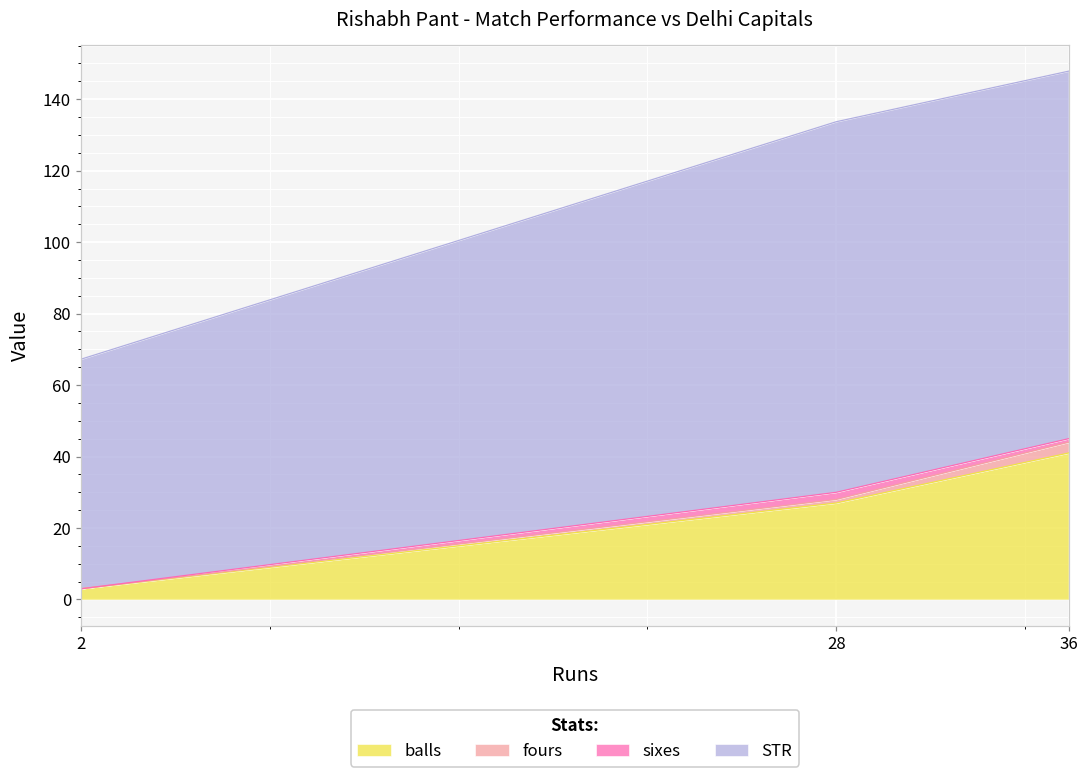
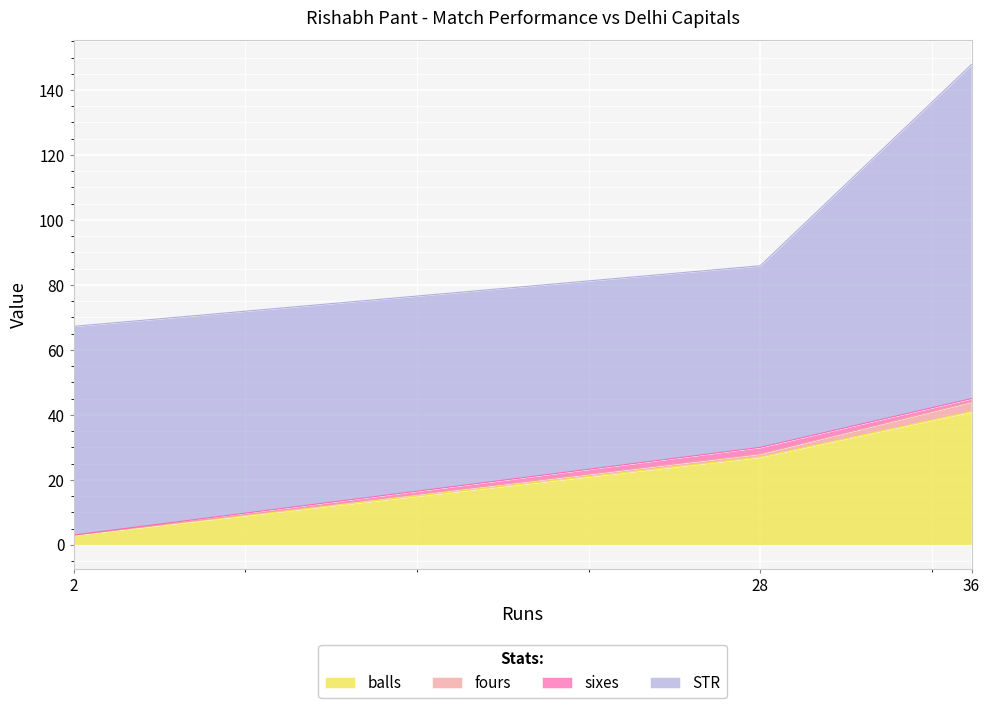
  {
    "balls": {
      "28": 27,
      "36": 41
    },
    "STR": {
      "2": 64,
-     "28": 104,
+     "28": 56,
      "36": 103
    }
  }
